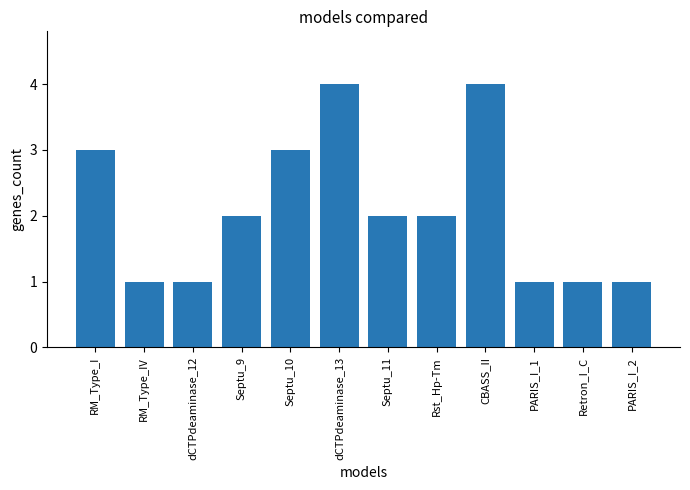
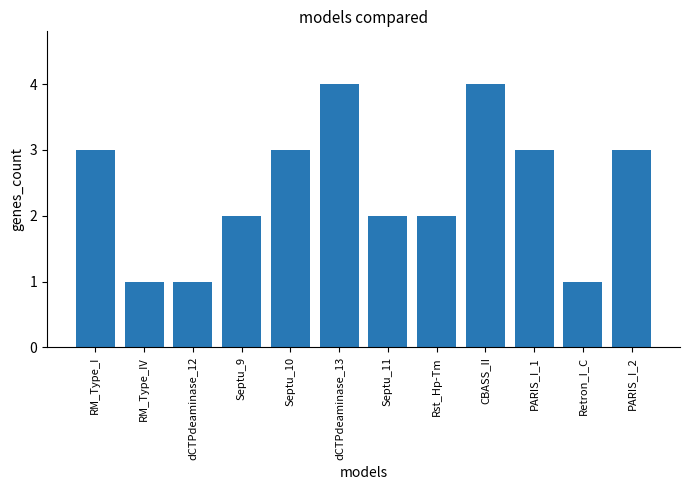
  {
    "RM_Type_I": 3,
    "RM_Type_IV": 1,
    "dCTPdeaminase_12": 1,
    "Septu_9": 2,
    "Septu_10": 3,
    "dCTPdeaminase_13": 4,
    "Septu_11": 2,
    "Rst_Hp-Tm": 2,
    "CBASS_II": 4,
-   "PARIS_I_1": 1,
+   "PARIS_I_1": 3,
    "Retron_I_C": 1,
-   "PARIS_I_2": 1
+   "PARIS_I_2": 3
  }
